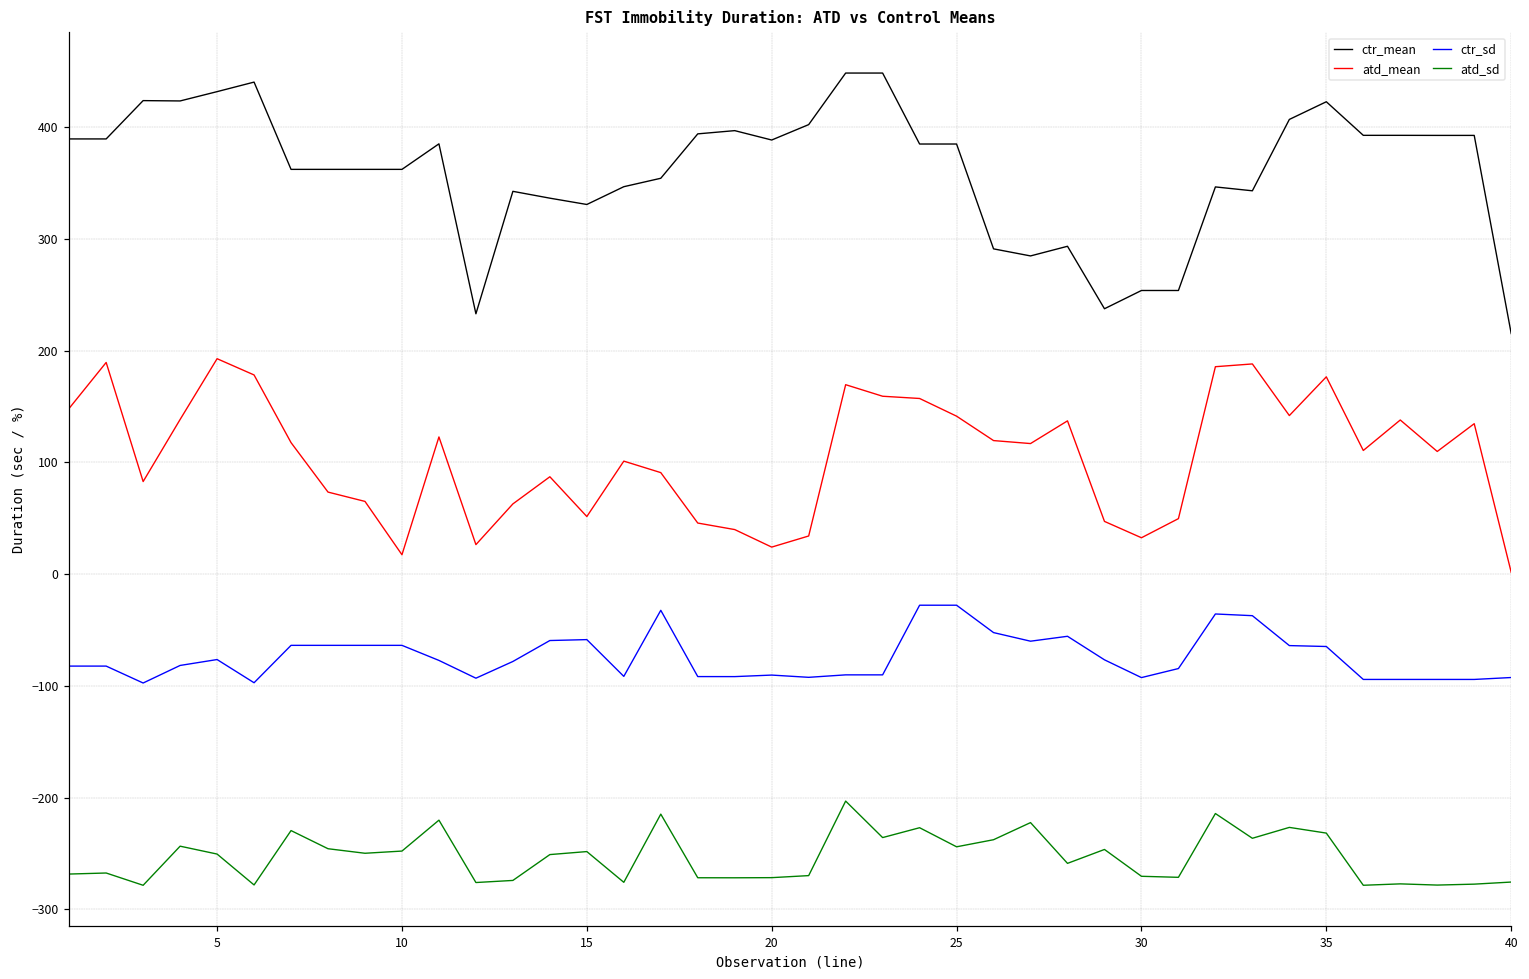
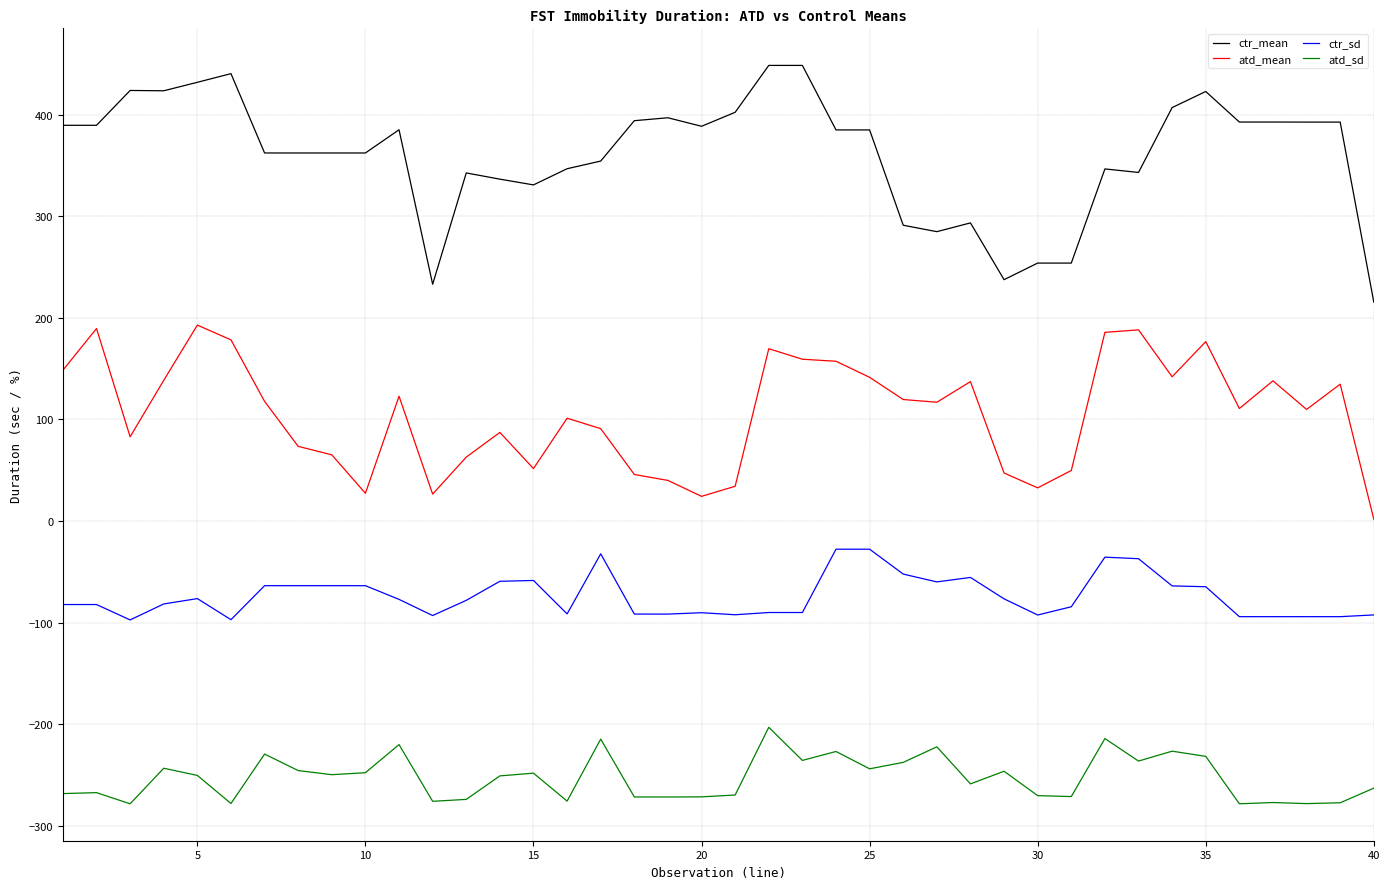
  {
    "ctr_mean": {
      "5": 432,
      "10": 362,
      "15": 331,
      "20": 388,
      "25": 385,
      "30": 254,
      "35": 423,
      "40": 215
    },
    "atd_mean": {
      "5": 193,
-     "10": 17,
+     "10": 27,
      "15": 52,
      "20": 24,
      "25": 141,
      "30": 33,
      "35": 177,
      "40": 2
    },
    "ctr_sd": {
      "5": -76,
      "10": -64,
      "15": -59,
      "20": -90,
      "25": -28,
      "30": -93,
      "35": -65,
      "40": -93
    },
    "atd_sd": {
      "5": -250,
      "10": -248,
      "15": -248,
      "20": -272,
      "25": -244,
      "30": -270,
      "35": -232,
-     "40": -276
+     "40": -263
    }
  }
